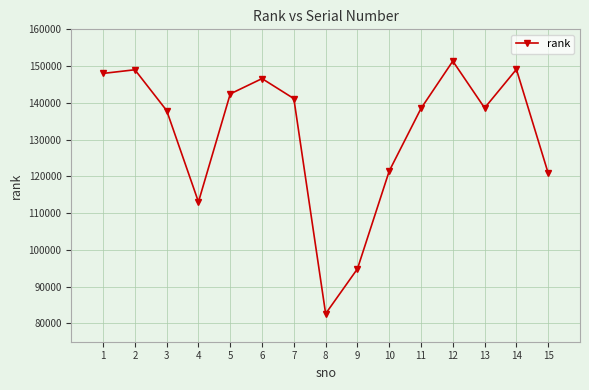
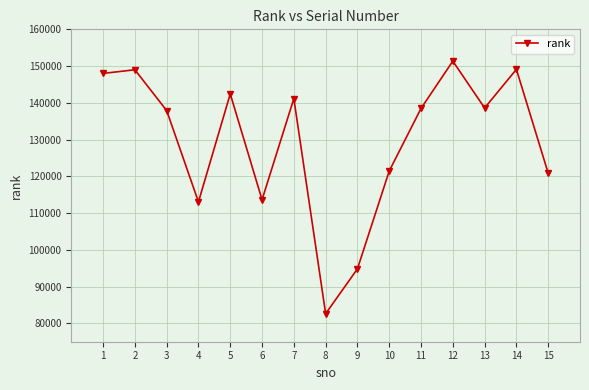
  {
    "1": 148000,
    "2": 149000,
    "3": 138000,
    "4": 113000,
    "5": 142000,
-   "6": 147000,
+   "6": 114000,
    "7": 141000,
    "8": 83000,
    "9": 95000,
    "10": 121000,
    "11": 138000,
    "12": 151000,
    "13": 139000,
    "14": 149000,
    "15": 121000
  }
